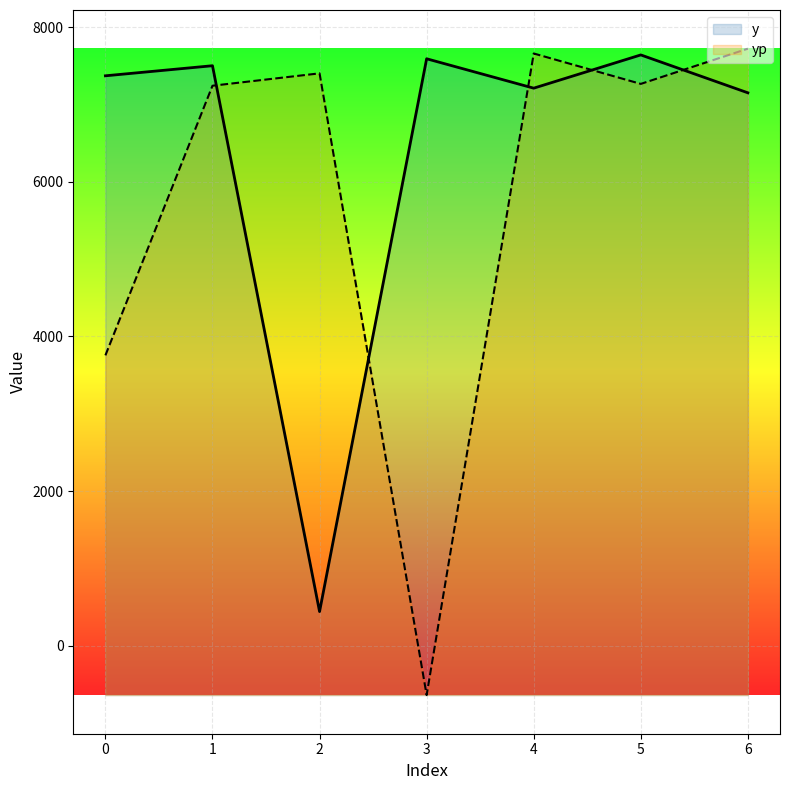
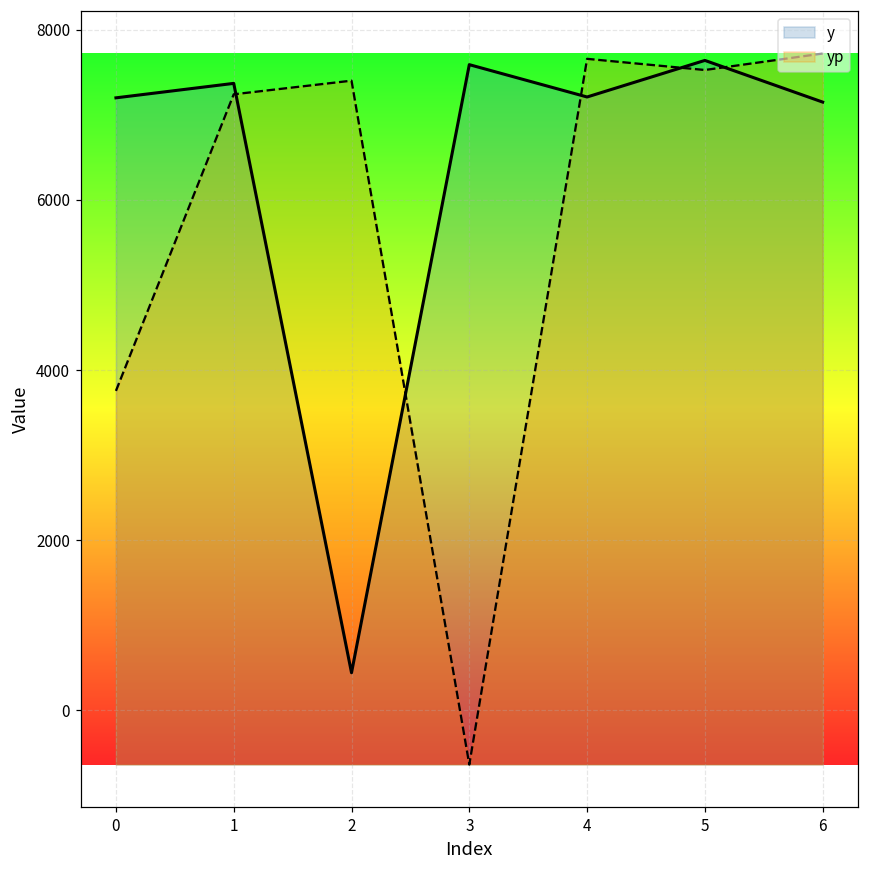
  {
    "y": {
-     "0": 7400,
-     "1": 7500,
+     "0": 7200,
+     "1": 7400,
      "2": 400,
      "3": 7600,
      "4": 7200,
      "5": 7600,
      "6": 7200
    },
    "yp": {
      "0": 3800,
      "1": 7200,
      "2": 7400,
      "3": -600,
      "4": 7700,
-     "5": 7300
+     "5": 7500
    }
  }
